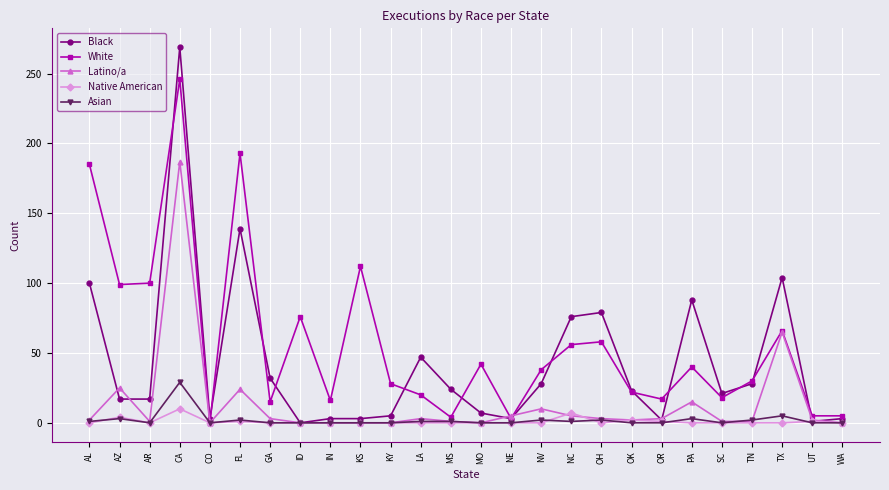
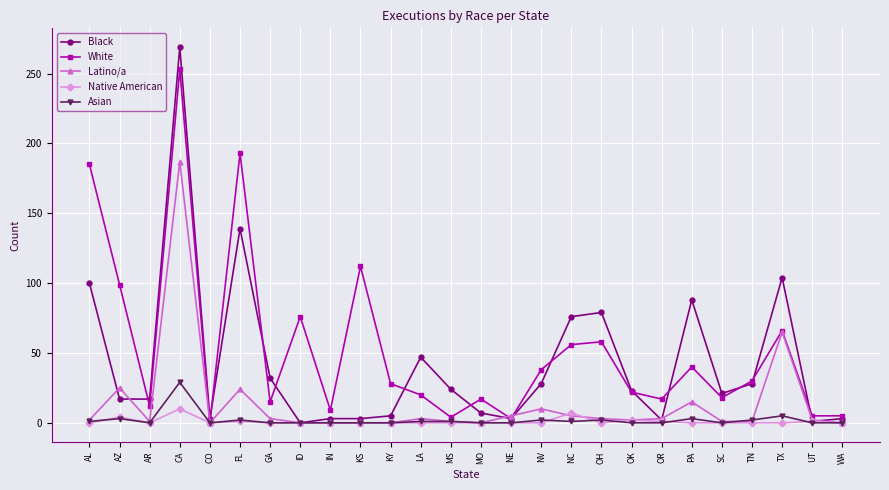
  {
    "White": {
      "AL": 185,
      "AZ": 99,
-     "AR": 100,
-     "CA": 246,
+     "AR": 12,
+     "CA": 253,
      "FL": 193,
      "GA": 15,
      "ID": 76,
-     "IN": 16,
+     "IN": 9,
      "KS": 112,
      "KY": 28,
      "LA": 20,
      "MS": 4,
-     "MO": 42,
+     "MO": 17,
      "NV": 38,
      "NC": 56,
      "OH": 58,
      "OR": 17,
      "PA": 40,
      "SC": 18,
      "TN": 30,
      "UT": 5,
      "WA": 5
    }
  }
